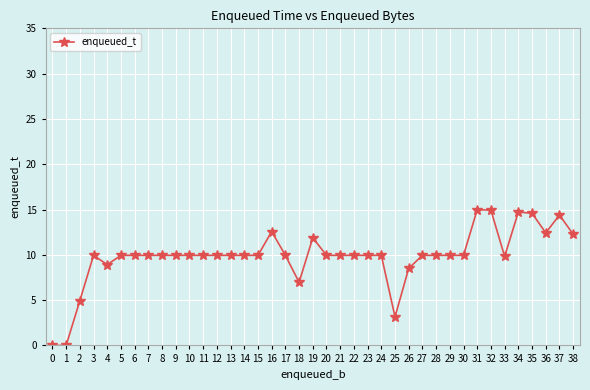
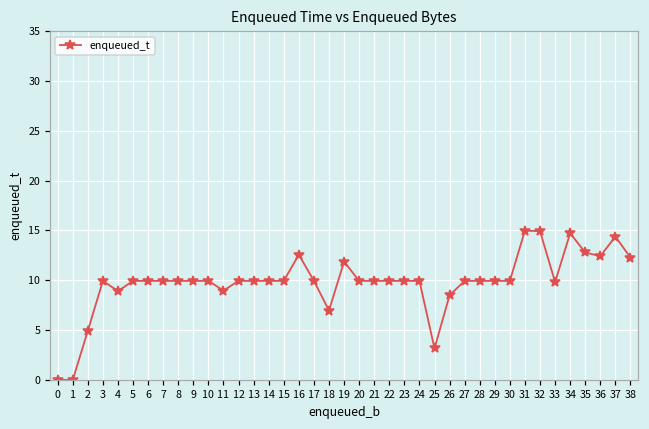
  {
    "0": 0,
    "1": 0,
    "2": 5,
    "3": 10,
    "4": 9,
    "5": 10,
    "6": 10,
    "7": 10,
    "8": 10,
    "9": 10,
    "10": 10,
-   "11": 10,
+   "11": 9,
    "12": 10,
    "13": 10,
    "14": 10,
    "15": 10,
    "16": 13,
    "17": 10,
    "18": 7,
    "19": 12,
    "20": 10,
    "21": 10,
    "22": 10,
    "23": 10,
    "24": 10,
    "25": 3,
    "26": 9,
    "27": 10,
    "28": 10,
    "29": 10,
    "30": 10,
    "31": 15,
    "32": 15,
    "33": 10,
    "34": 15,
-   "35": 15,
+   "35": 13,
    "36": 12,
    "37": 14,
    "38": 12
  }
